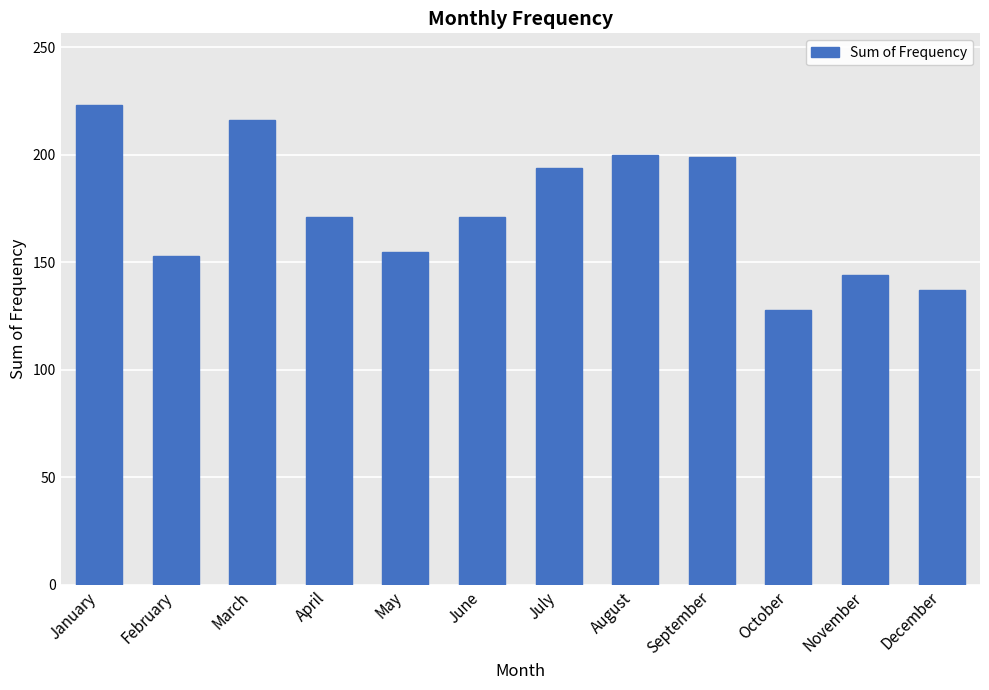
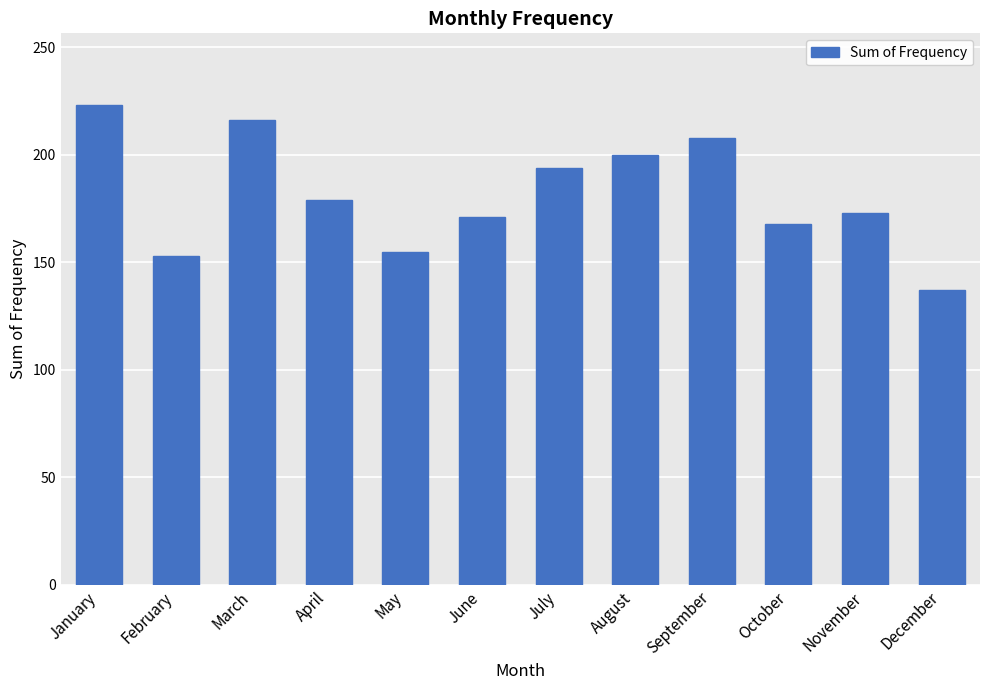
  {
    "January": 223,
    "February": 153,
    "March": 216,
-   "April": 171,
+   "April": 179,
    "May": 155,
    "June": 171,
    "July": 194,
    "August": 200,
-   "September": 199,
-   "October": 128,
-   "November": 144,
+   "September": 208,
+   "October": 168,
+   "November": 173,
    "December": 137
  }
